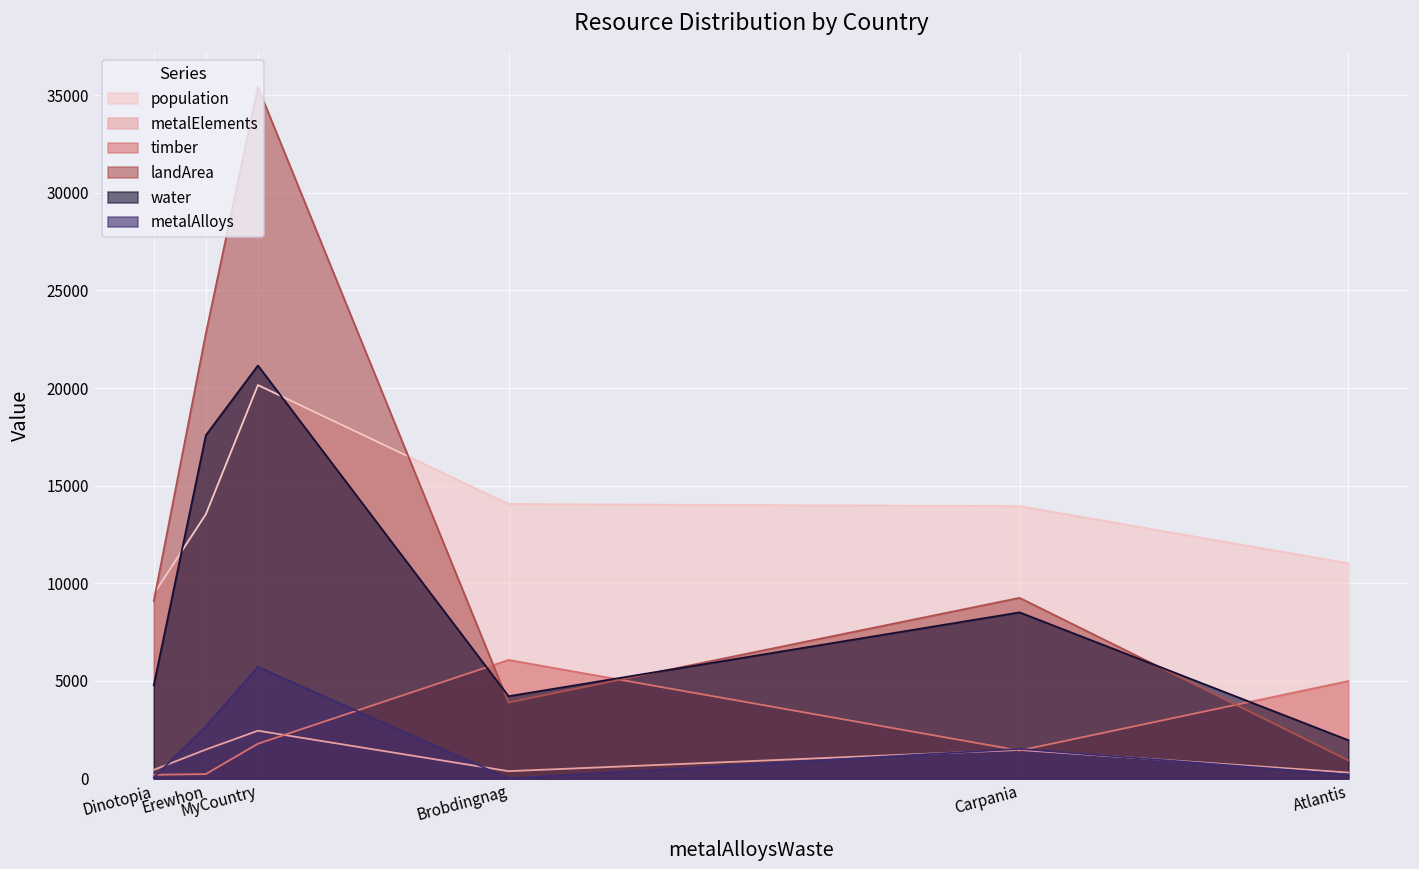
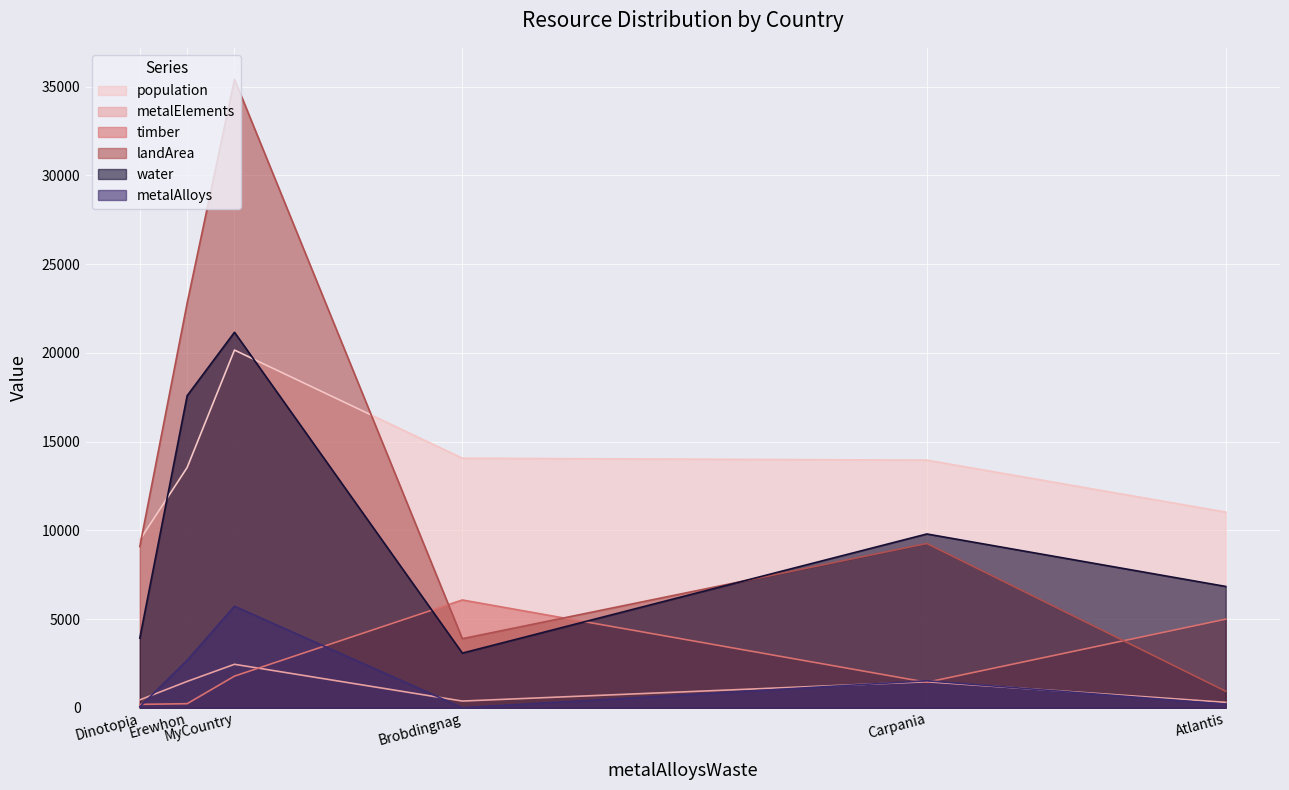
  {
    "water": {
-     "Dinotopia": 4800,
+     "Dinotopia": 3900,
      "Erewhon": 17600,
      "MyCountry": 21200,
-     "Brobdingnag": 4200,
-     "Carpania": 8500,
-     "Atlantis": 2000
+     "Brobdingnag": 3100,
+     "Carpania": 9800,
+     "Atlantis": 6800
    },
    "metalAlloys": {
      "Erewhon": 2700,
      "MyCountry": 5700,
      "Brobdingnag": 0
    }
  }
